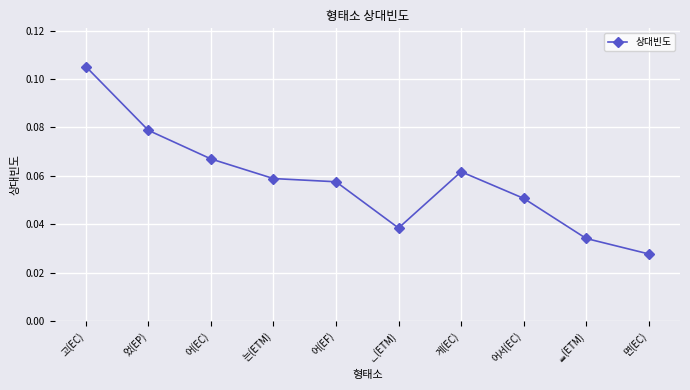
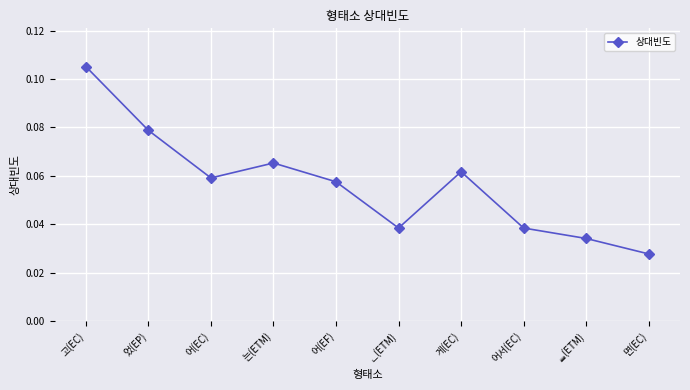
  {
    "고(EC)": 0.105,
    "었(EP)": 0.079,
-   "어(EC)": 0.067,
-   "는(ETM)": 0.059,
+   "어(EC)": 0.059,
+   "는(ETM)": 0.065,
    "어(EF)": 0.058,
    "ᆫ(ETM)": 0.038,
    "게(EC)": 0.062,
-   "어서(EC)": 0.051,
+   "어서(EC)": 0.038,
    "ᆯ(ETM)": 0.034,
    "면(EC)": 0.028
  }
